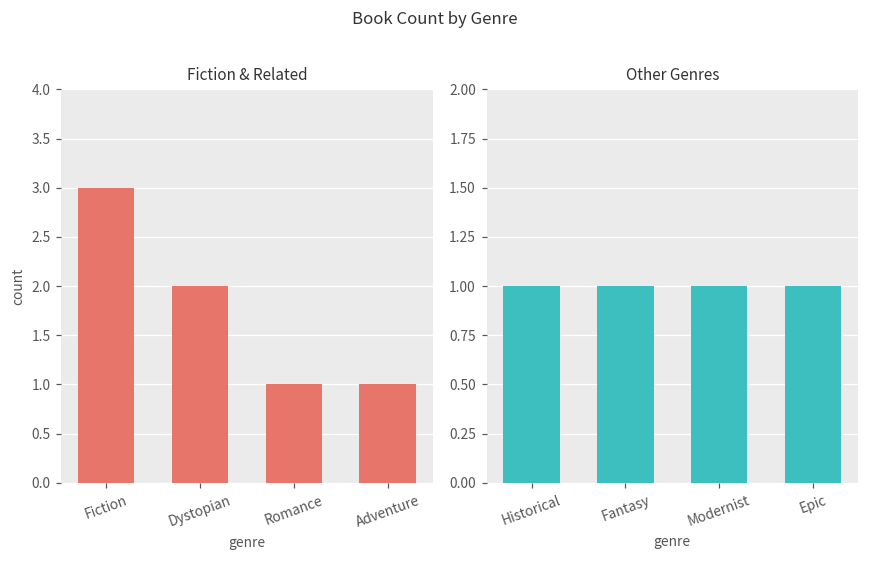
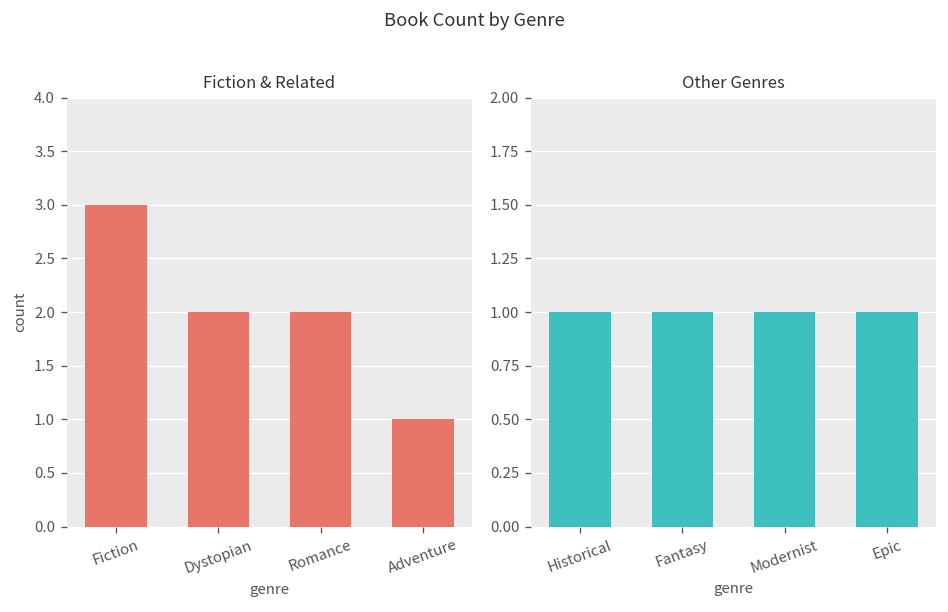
  {
    "Fiction & Related": {
      "Fiction": 3,
      "Dystopian": 2,
-     "Romance": 1,
+     "Romance": 2,
      "Adventure": 1
    },
    "Other Genres": {
      "Historical": 1.00,
      "Fantasy": 1.00,
      "Modernist": 1.00,
      "Epic": 1.00
    }
  }
